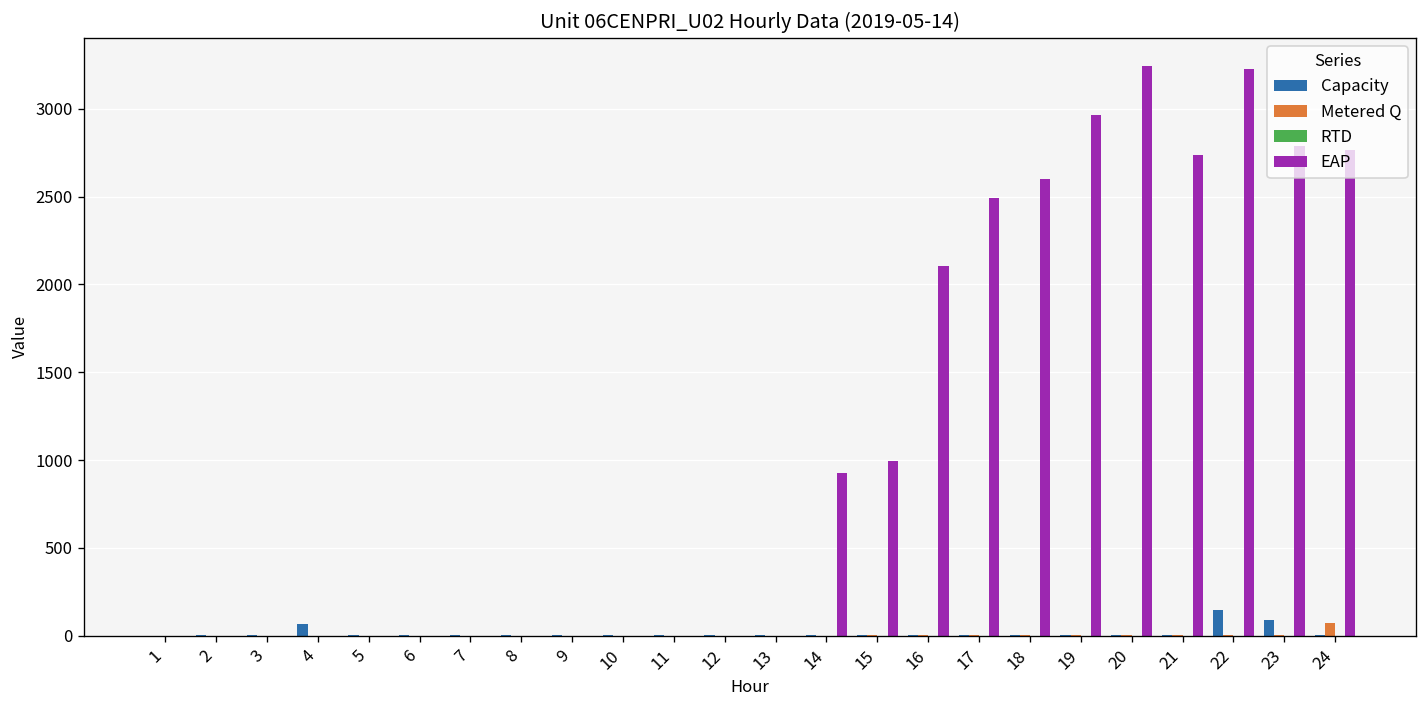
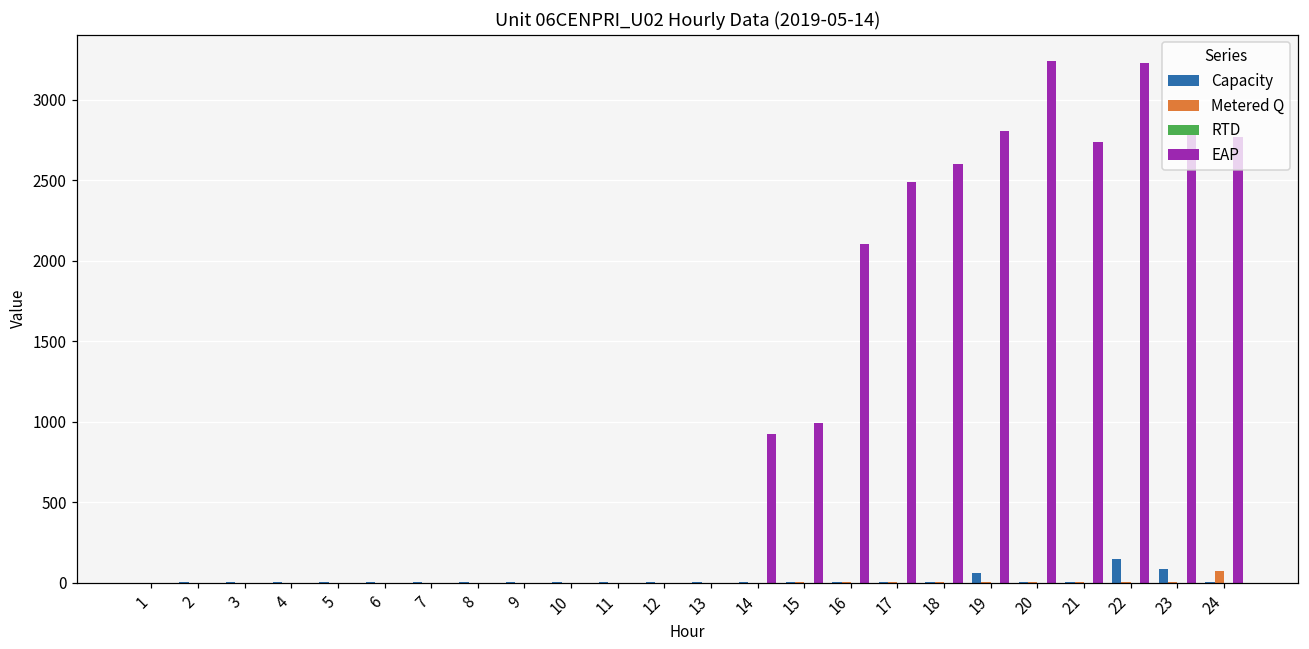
  {
    "Capacity": {
      "1": 0,
-     "4": 70,
-     "19": 0,
+     "4": 0,
+     "19": 60,
      "22": 150,
      "23": 90
    },
    "Metered Q": {
      "1": 0,
      "2": 0,
      "3": 0,
      "4": 0,
      "5": 0,
      "6": 0,
      "7": 0,
      "8": 0,
      "9": 0,
      "10": 0,
      "11": 0,
      "12": 0,
      "13": 0,
      "24": 80
    },
    "RTD": {
      "1": 0,
      "2": 0,
      "3": 0,
      "4": 0,
      "5": 0,
      "6": 0,
      "7": 0,
      "8": 0,
      "9": 0,
      "10": 0,
      "11": 0,
      "12": 0,
      "13": 0,
      "14": 0,
      "21": 0,
      "22": 0,
      "23": 0,
      "24": 0
    },
    "EAP": {
      "1": 0,
      "2": 0,
      "3": 0,
      "4": 0,
      "5": 0,
      "6": 0,
      "7": 0,
      "8": 0,
      "9": 0,
      "10": 0,
      "11": 0,
      "12": 0,
      "13": 0,
      "14": 930,
      "15": 990,
      "16": 2100,
      "17": 2490,
      "18": 2600,
-     "19": 2960,
+     "19": 2810,
      "20": 3240,
      "21": 2740,
      "22": 3230
    }
  }
